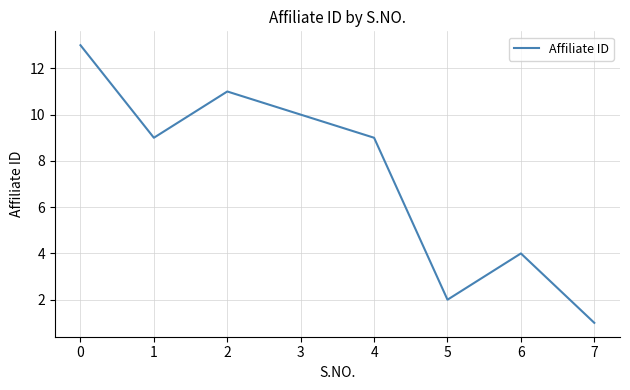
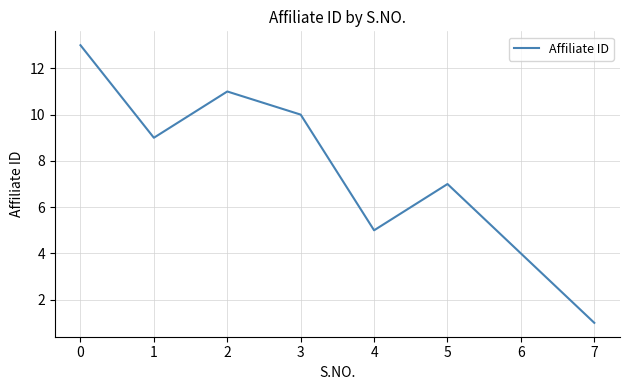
  {
    "0": 13,
    "1": 9,
    "2": 11,
    "3": 10,
-   "4": 9,
-   "5": 2,
+   "4": 5,
+   "5": 7,
    "6": 4,
    "7": 1
  }
